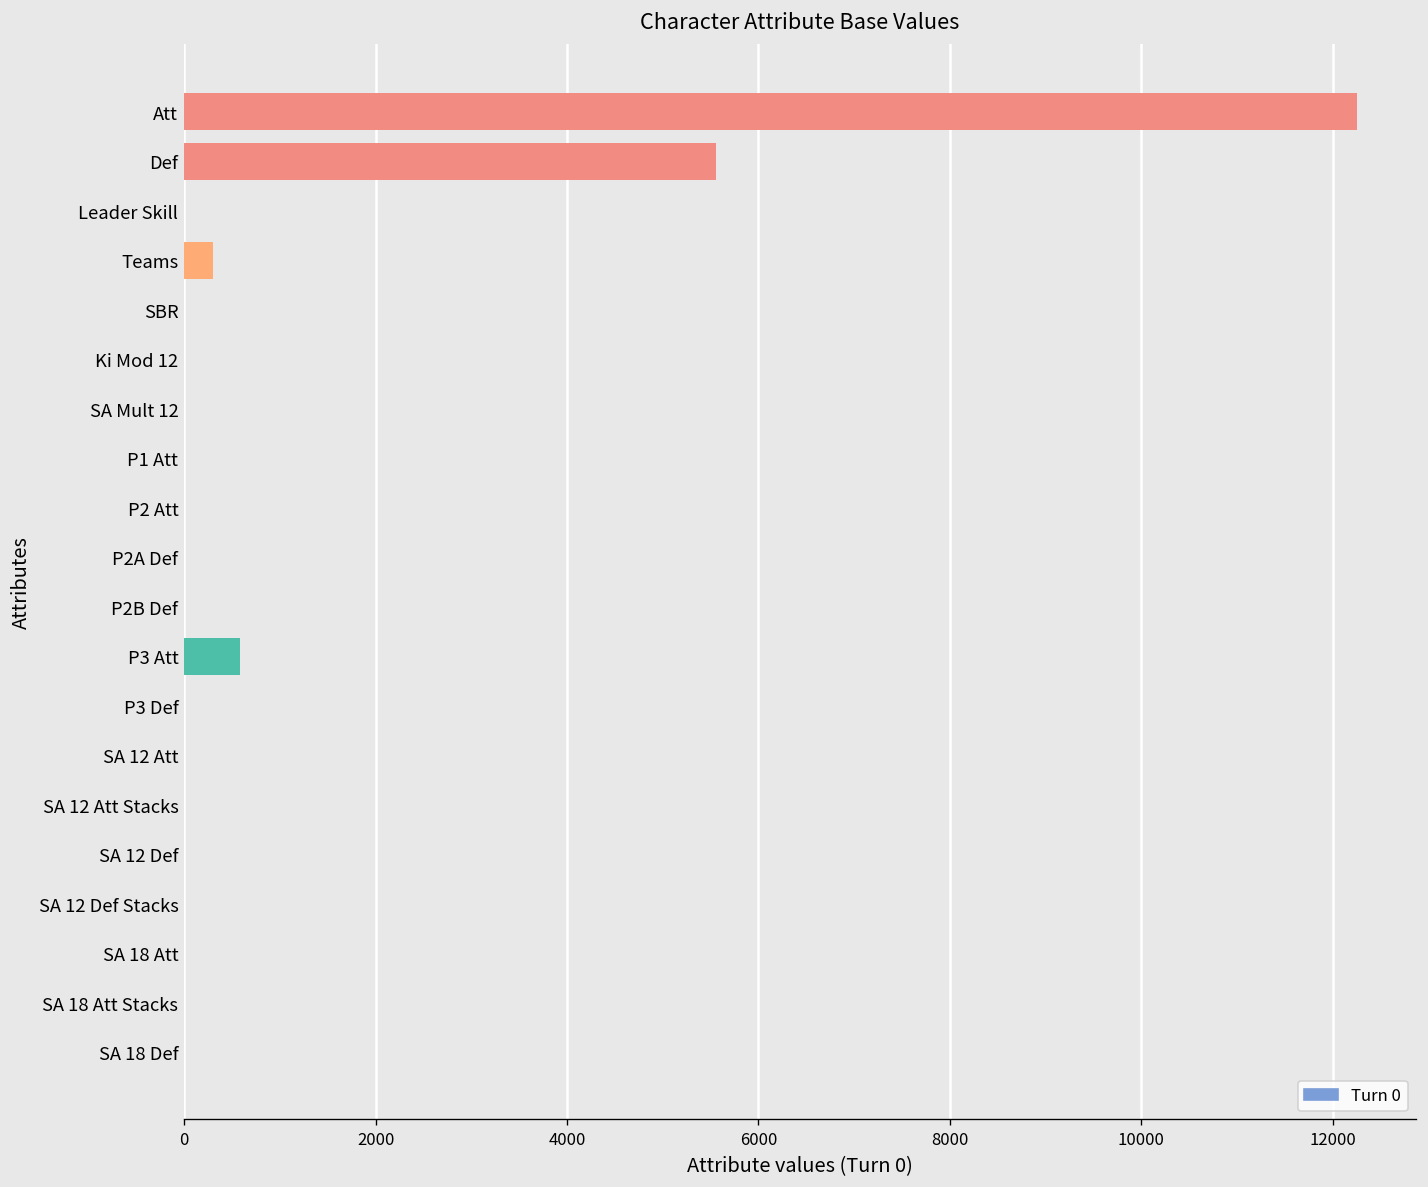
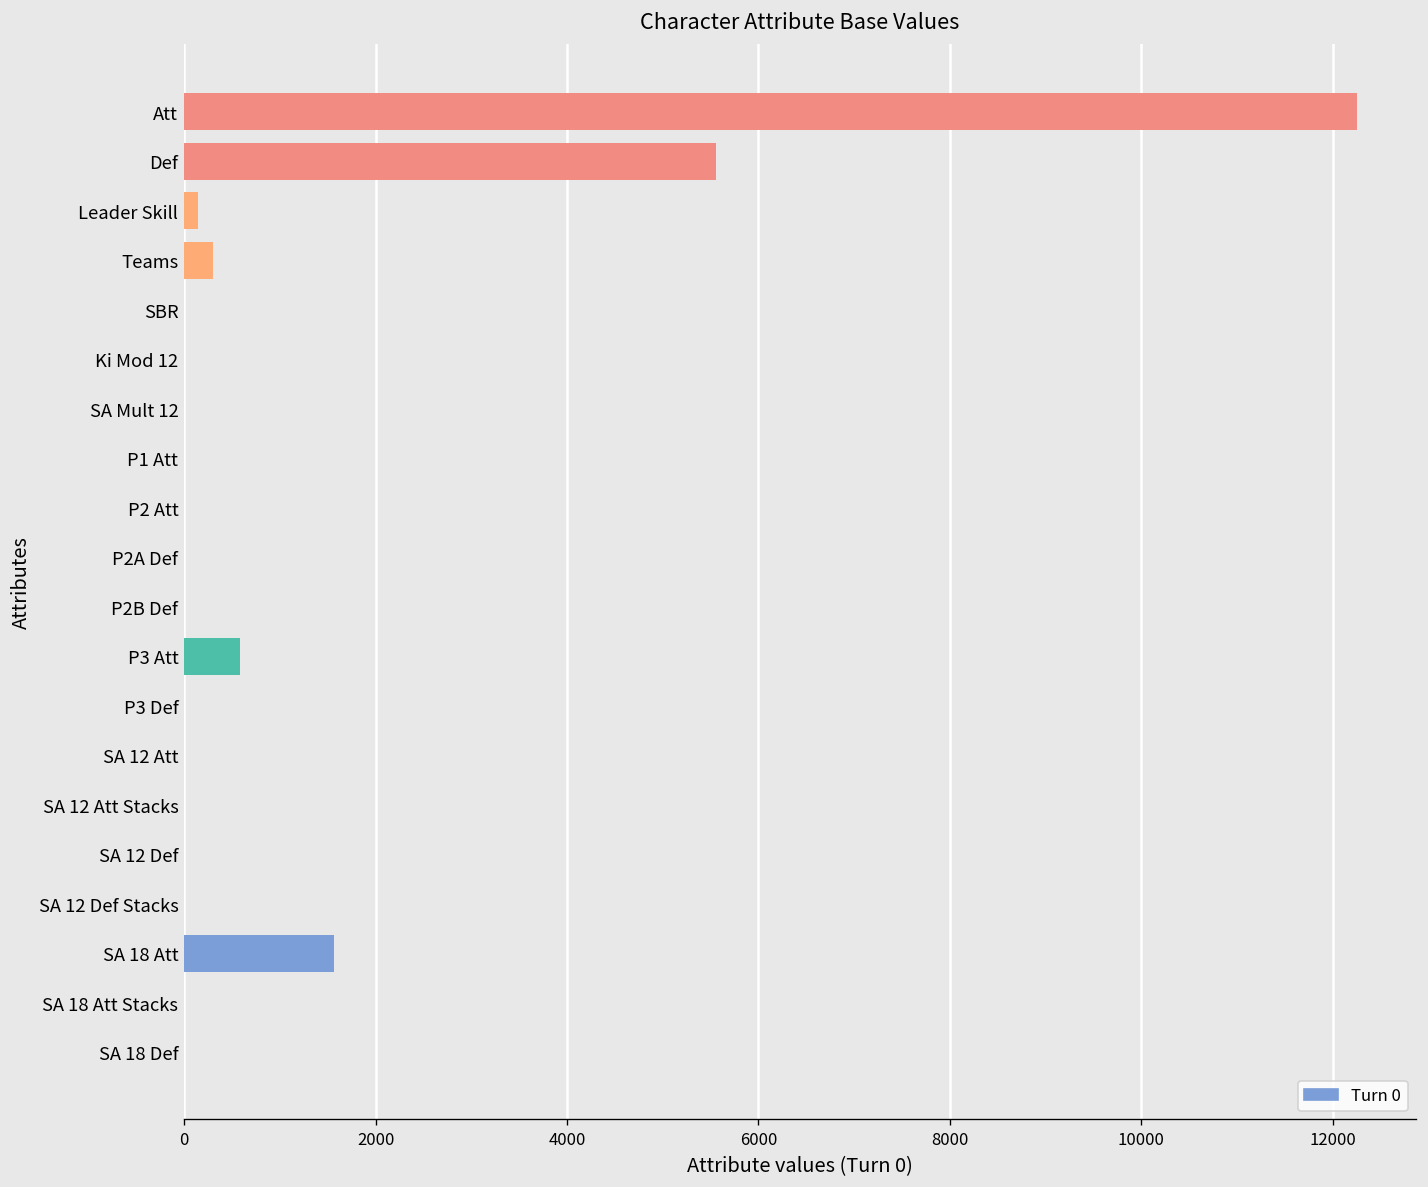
  {
    "Att": 12300,
    "Def": 5600,
-   "Leader Skill": 0,
+   "Leader Skill": 100,
    "Teams": 300,
    "SBR": 0,
    "P3 Att": 600,
-   "SA 18 Att": 0
+   "SA 18 Att": 1600
  }
